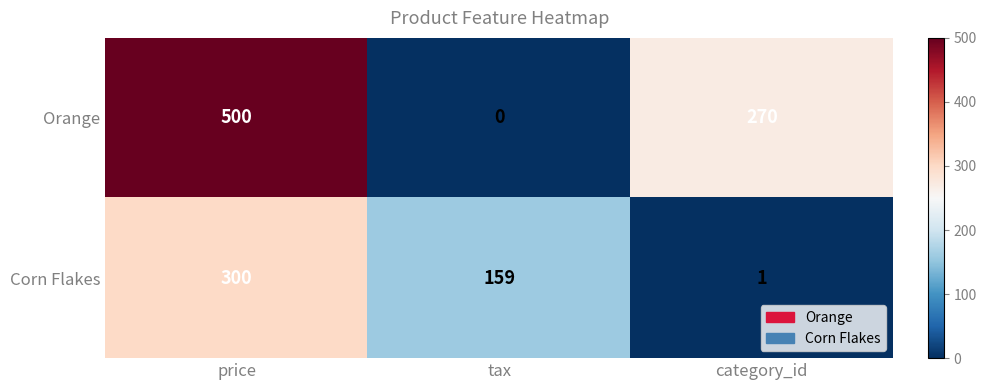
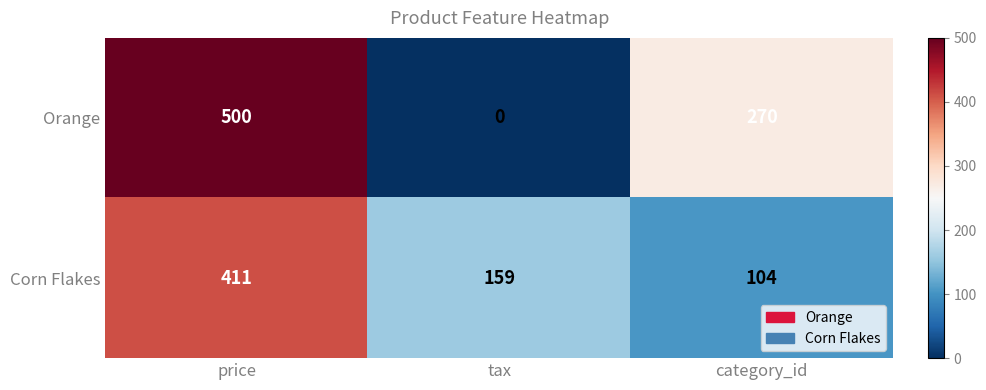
  {
    "Orange": {
      "price": 500,
      "tax": 0
    },
    "Corn Flakes": {
-     "price": 300,
+     "price": 411,
      "tax": 159,
-     "category_id": 1
+     "category_id": 104
    }
  }
